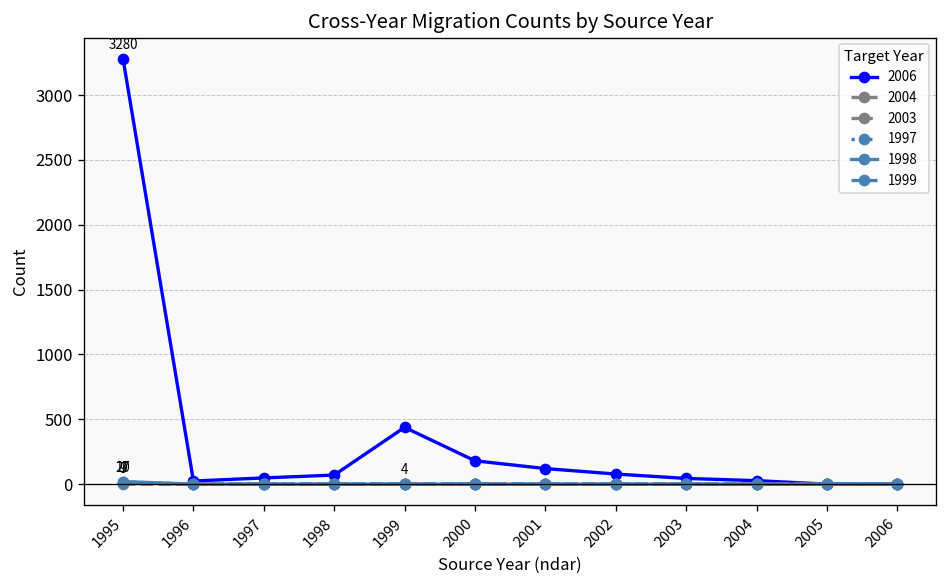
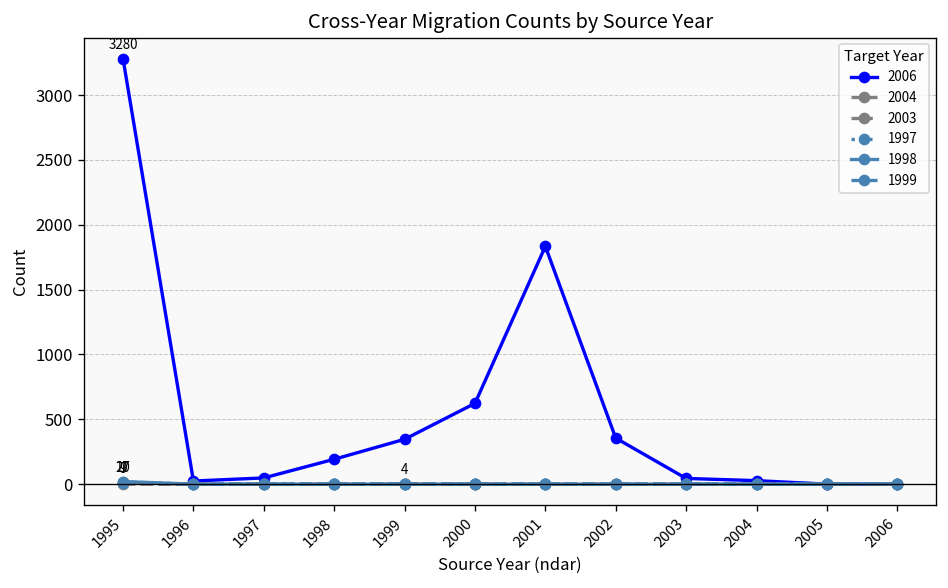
  {
    "2006": {
      "1997": 50,
-     "1998": 70,
-     "1999": 440,
-     "2000": 180,
-     "2001": 120,
-     "2002": 80,
+     "1998": 190,
+     "1999": 350,
+     "2000": 620,
+     "2001": 1830,
+     "2002": 360,
      "2003": 40,
      "2004": 30
    }
  }
